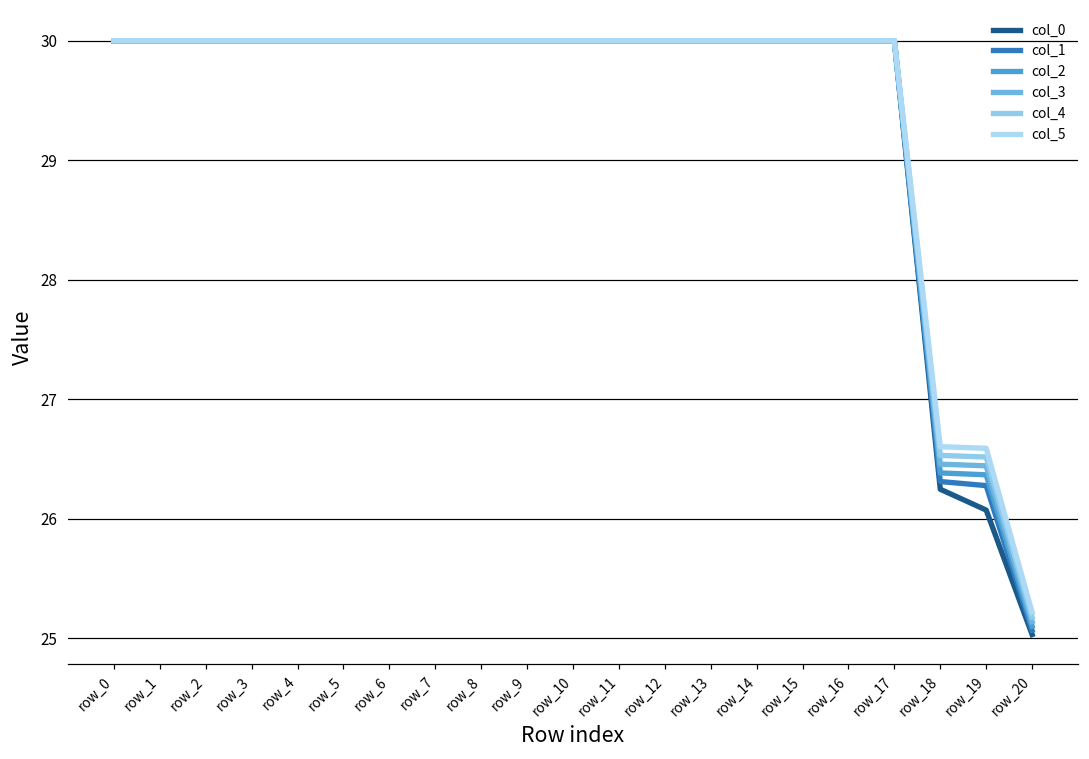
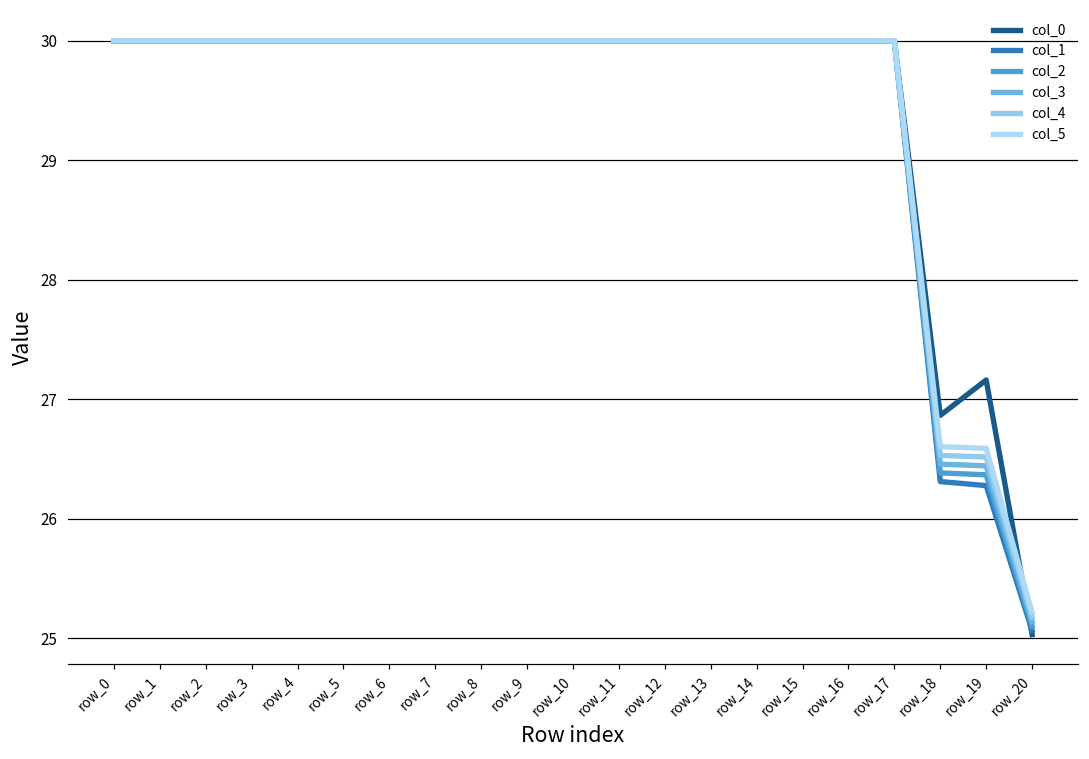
  {
    "col_0": {
-     "row_18": 26.25,
-     "row_19": 26.07,
+     "row_18": 26.86,
+     "row_19": 27.16,
      "row_20": 25.03
    }
  }
